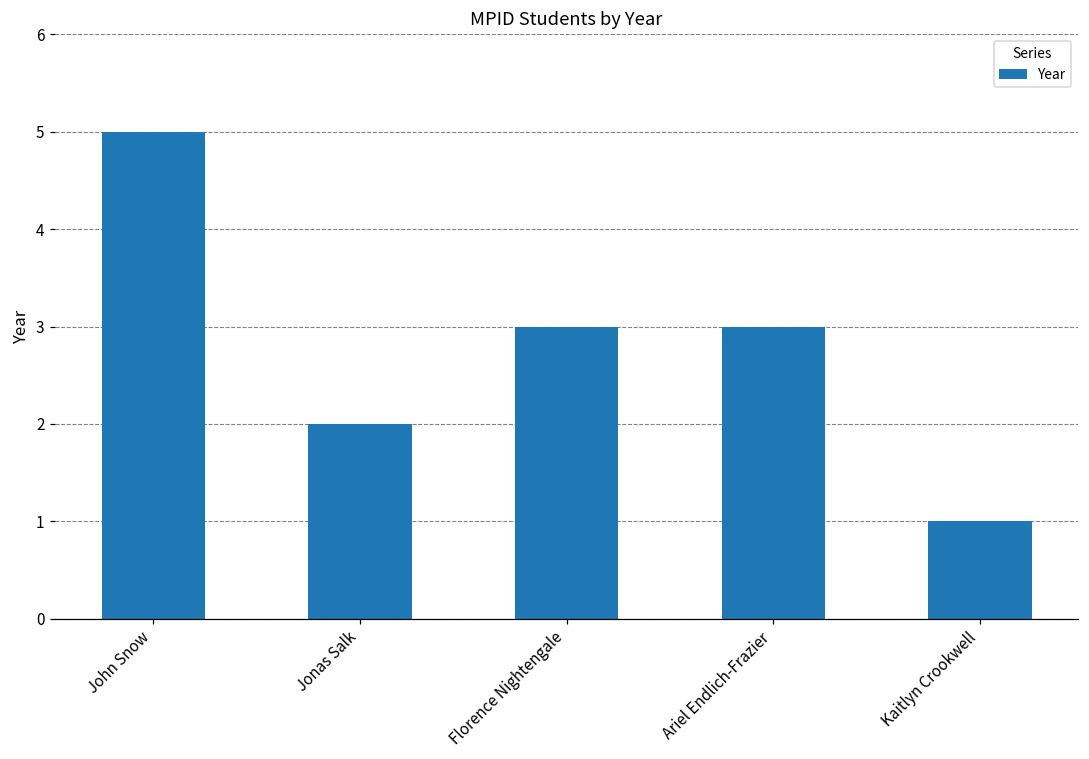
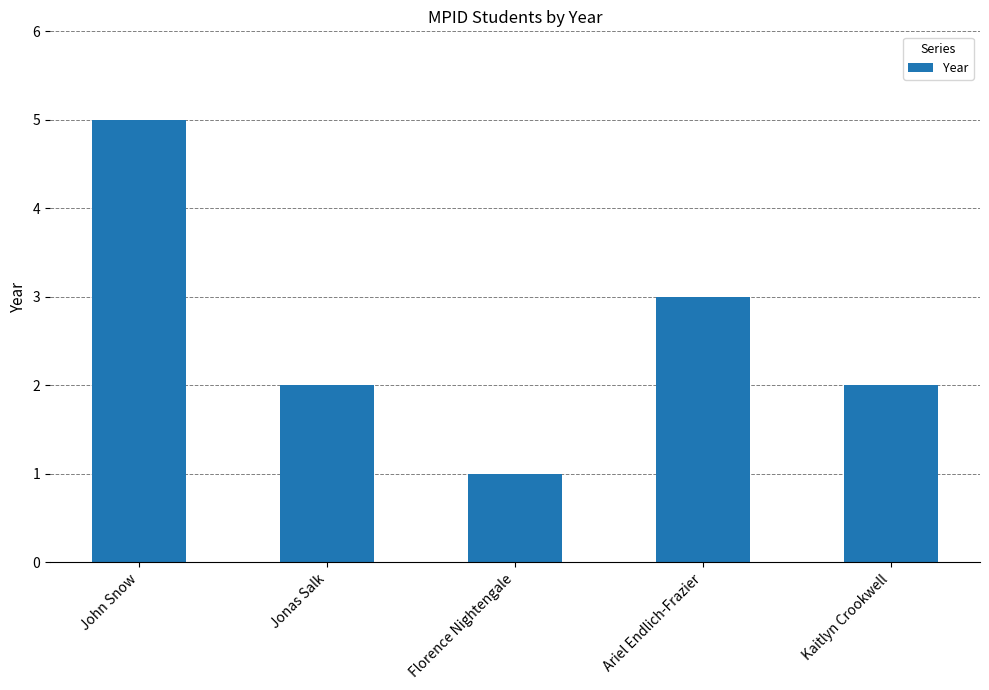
  {
    "John Snow": 5,
    "Jonas Salk": 2,
-   "Florence Nightengale": 3,
+   "Florence Nightengale": 1,
    "Ariel Endlich-Frazier": 3,
-   "Kaitlyn Crookwell": 1
+   "Kaitlyn Crookwell": 2
  }
